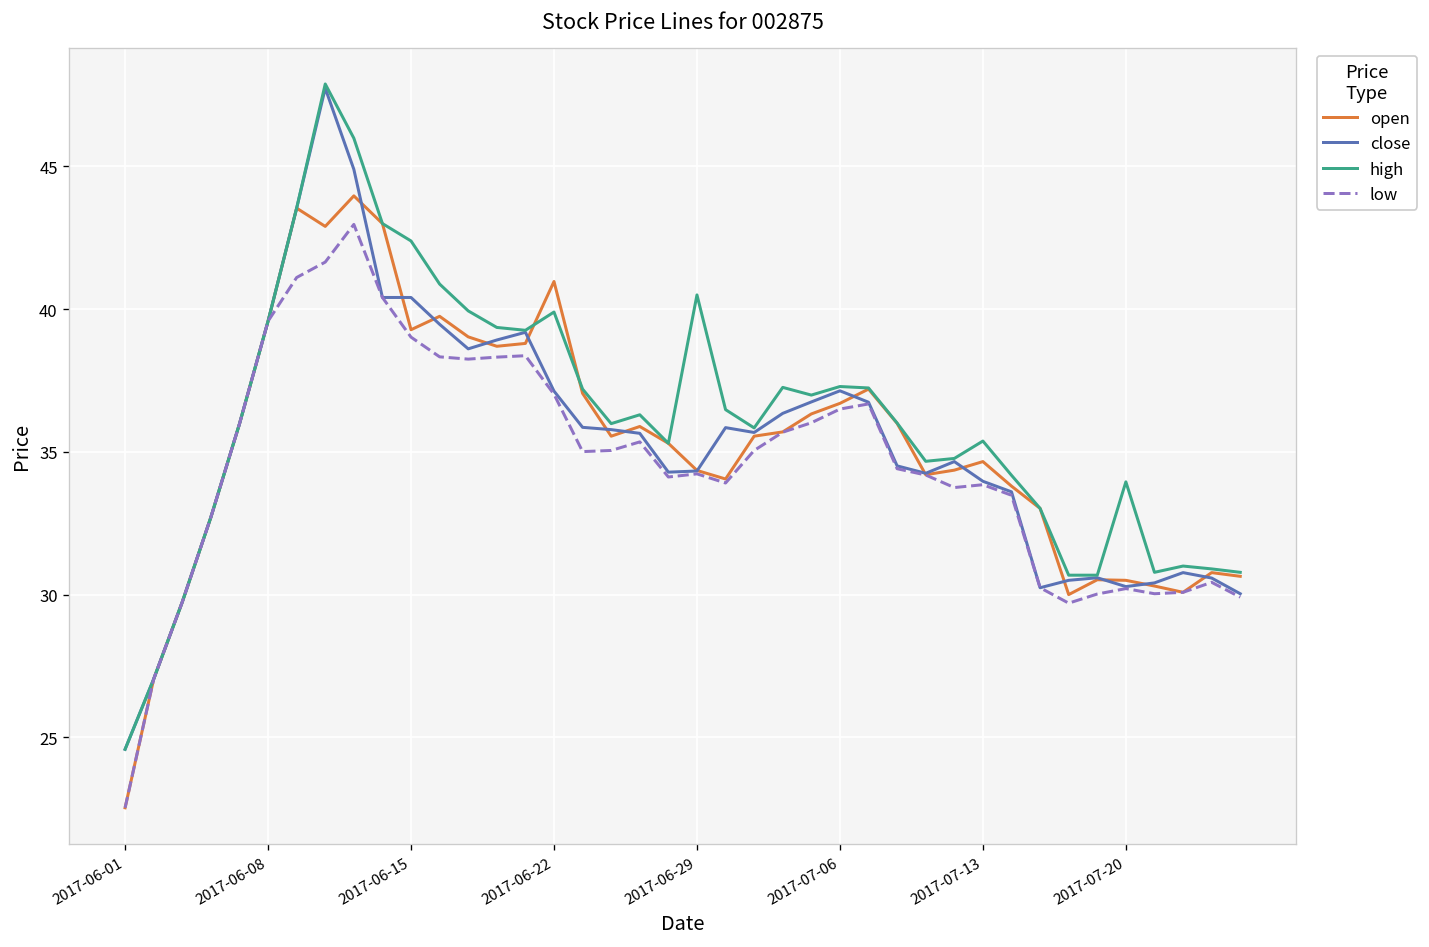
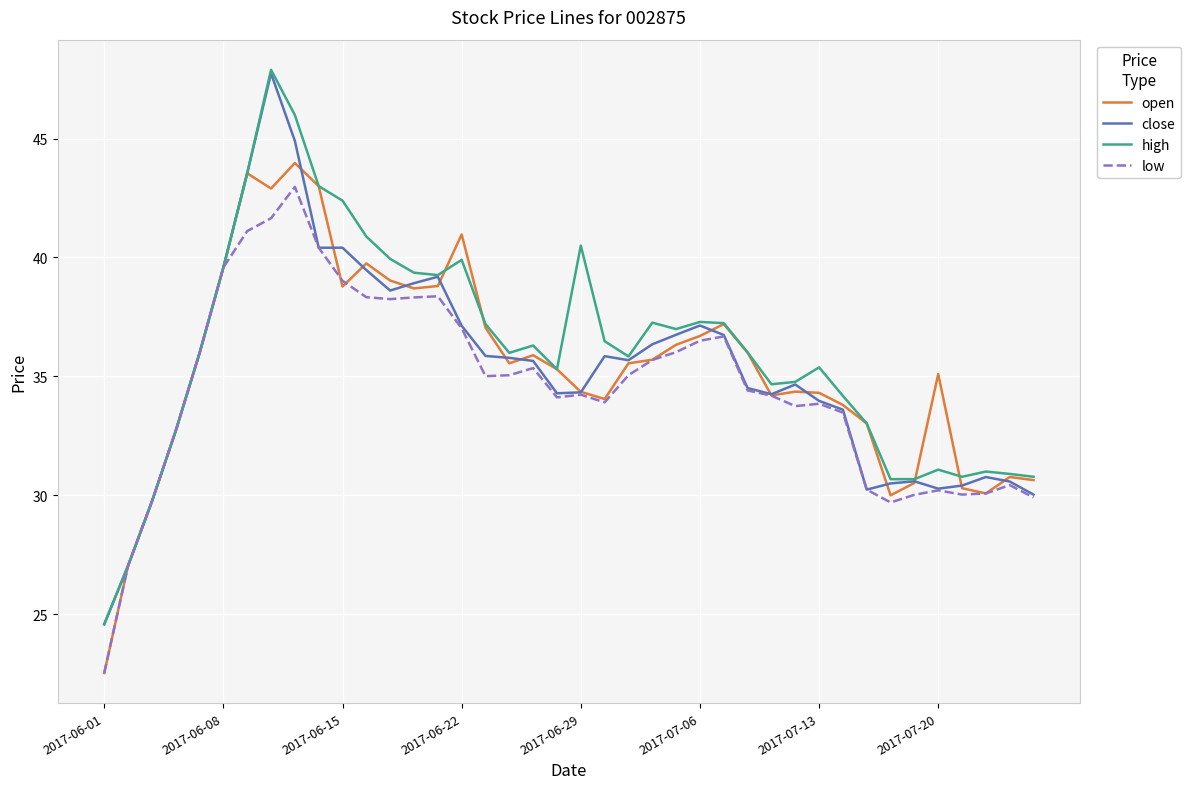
  {
    "open": {
-     "2017-06-15": 39.3,
+     "2017-06-15": 38.8,
      "2017-06-22": 41.0,
      "2017-07-06": 36.7,
-     "2017-07-13": 34.7,
-     "2017-07-20": 30.5
+     "2017-07-13": 34.3,
+     "2017-07-20": 35.1
    },
    "high": {
      "2017-06-15": 42.4,
      "2017-06-22": 39.9,
      "2017-06-29": 40.5,
      "2017-07-06": 37.3,
      "2017-07-13": 35.4,
-     "2017-07-20": 34.0
+     "2017-07-20": 31.1
    }
  }
